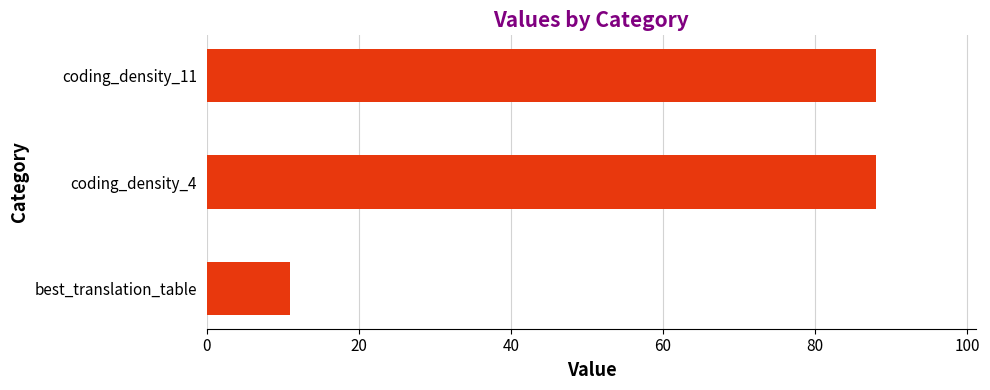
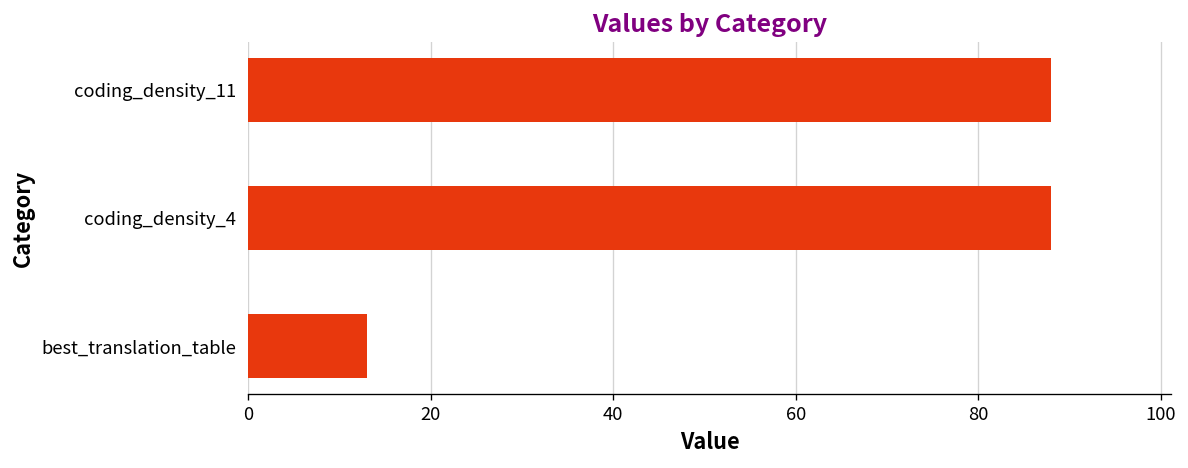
  {
    "coding_density_11": 88,
    "coding_density_4": 88,
-   "best_translation_table": 11
+   "best_translation_table": 13
  }
